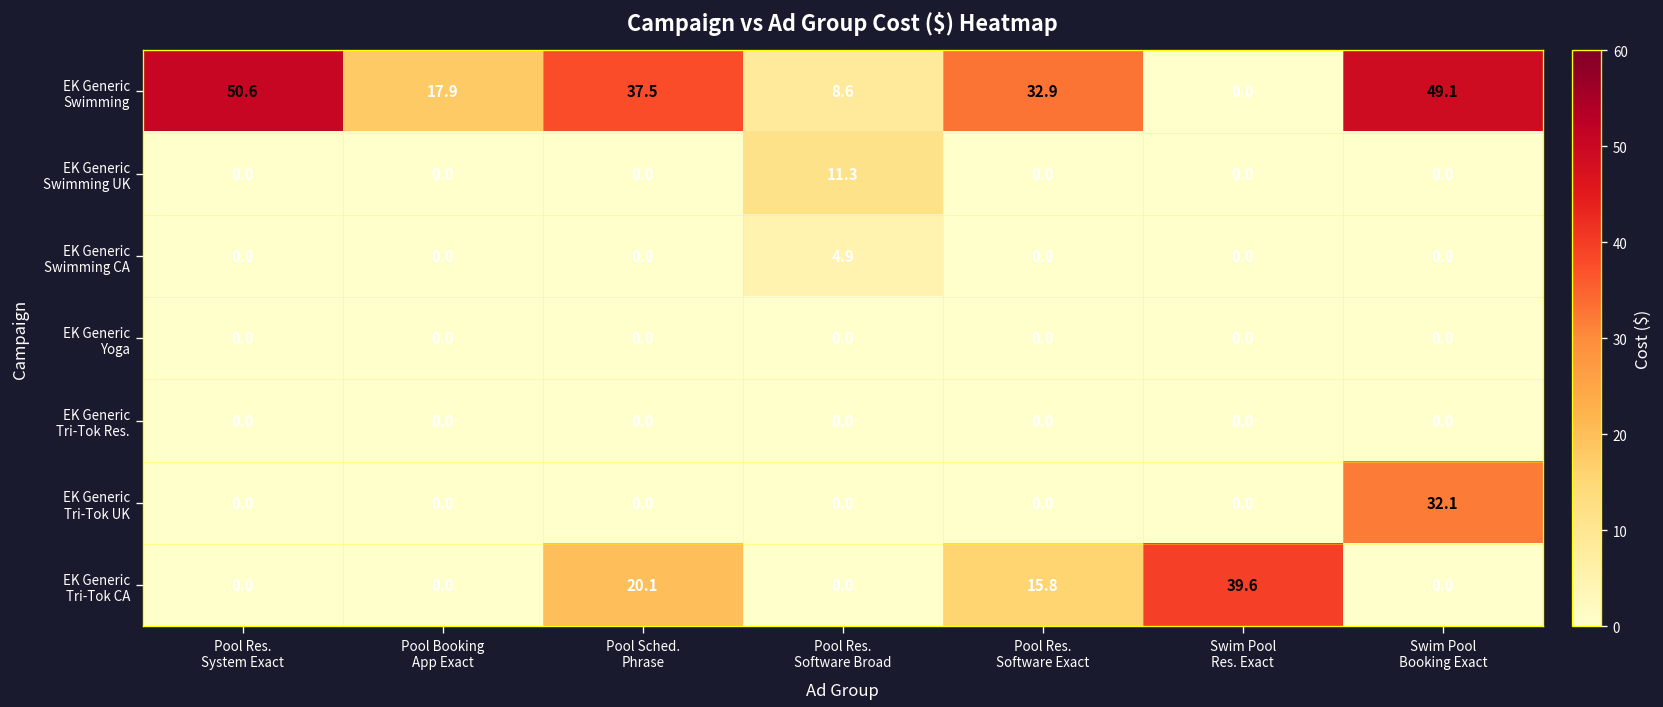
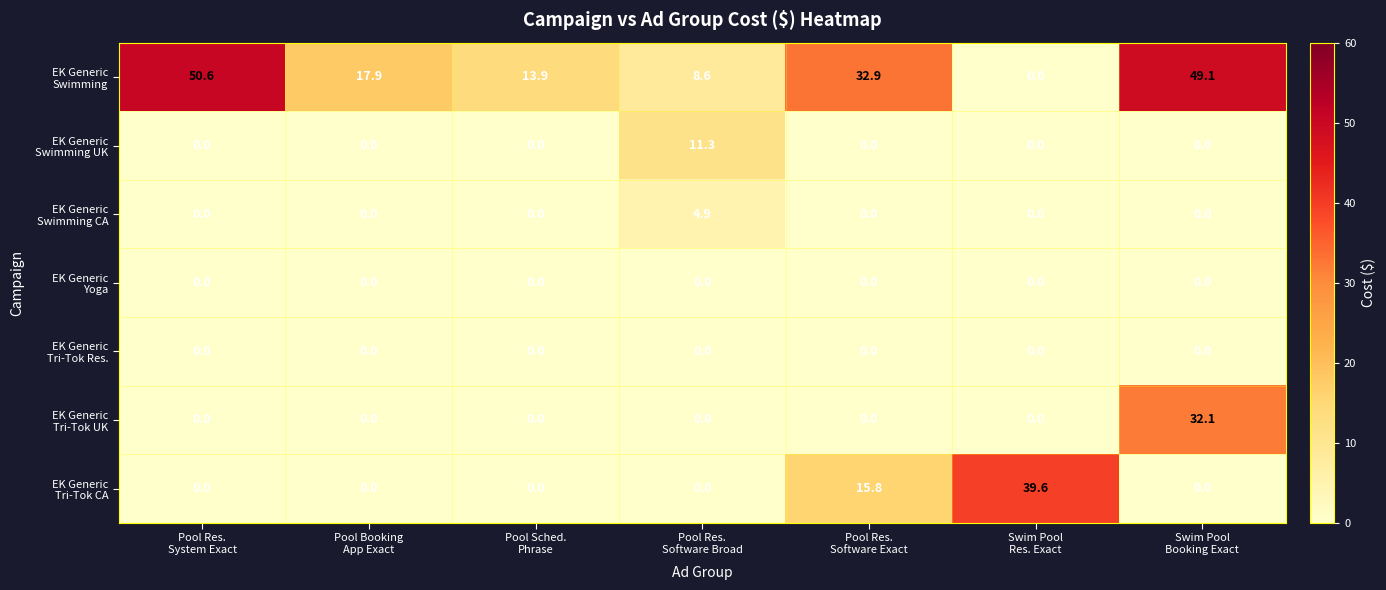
  {
    "EK Generic Swimming": {
      "Pool Res. System Exact": 50.6,
      "Pool Booking App Exact": 17.9,
-     "Pool Sched. Phrase": 37.5,
+     "Pool Sched. Phrase": 13.9,
      "Pool Res. Software Broad": 8.6,
      "Pool Res. Software Exact": 32.9,
      "Swim Pool Res. Exact": 0.0,
      "Swim Pool Booking Exact": 49.1
    },
    "EK Generic Swimming UK": {
      "Pool Res. System Exact": 0.0,
      "Pool Booking App Exact": 0.0,
      "Pool Sched. Phrase": 0.0,
      "Pool Res. Software Broad": 11.3,
      "Pool Res. Software Exact": 0.0,
      "Swim Pool Res. Exact": 0.0,
      "Swim Pool Booking Exact": 0.0
    },
    "EK Generic Swimming CA": {
      "Pool Res. System Exact": 0.0,
      "Pool Booking App Exact": 0.0,
      "Pool Sched. Phrase": 0.0,
      "Pool Res. Software Broad": 4.9,
      "Pool Res. Software Exact": 0.0,
      "Swim Pool Res. Exact": 0.0,
      "Swim Pool Booking Exact": 0.0
    },
    "EK Generic Yoga": {
      "Pool Res. System Exact": 0.0,
      "Pool Booking App Exact": 0.0,
      "Pool Sched. Phrase": 0.0,
      "Pool Res. Software Broad": 0.0,
      "Pool Res. Software Exact": 0.0,
      "Swim Pool Res. Exact": 0.0,
      "Swim Pool Booking Exact": 0.0
    },
    "EK Generic Tri-Tok Res.": {
      "Pool Res. System Exact": 0.0,
      "Pool Booking App Exact": 0.0,
      "Pool Sched. Phrase": 0.0,
      "Pool Res. Software Broad": 0.0,
      "Pool Res. Software Exact": 0.0,
      "Swim Pool Res. Exact": 0.0,
      "Swim Pool Booking Exact": 0.0
    },
    "EK Generic Tri-Tok UK": {
      "Pool Res. System Exact": 0.0,
      "Pool Booking App Exact": 0.0,
      "Pool Sched. Phrase": 0.0,
      "Pool Res. Software Broad": 0.0,
      "Pool Res. Software Exact": 0.0,
      "Swim Pool Res. Exact": 0.0,
      "Swim Pool Booking Exact": 32.1
    },
    "EK Generic Tri-Tok CA": {
      "Pool Res. System Exact": 0.0,
      "Pool Booking App Exact": 0.0,
-     "Pool Sched. Phrase": 20.1,
+     "Pool Sched. Phrase": 0.0,
      "Pool Res. Software Broad": 0.0,
      "Pool Res. Software Exact": 15.8,
      "Swim Pool Res. Exact": 39.6,
      "Swim Pool Booking Exact": 0.0
    }
  }
